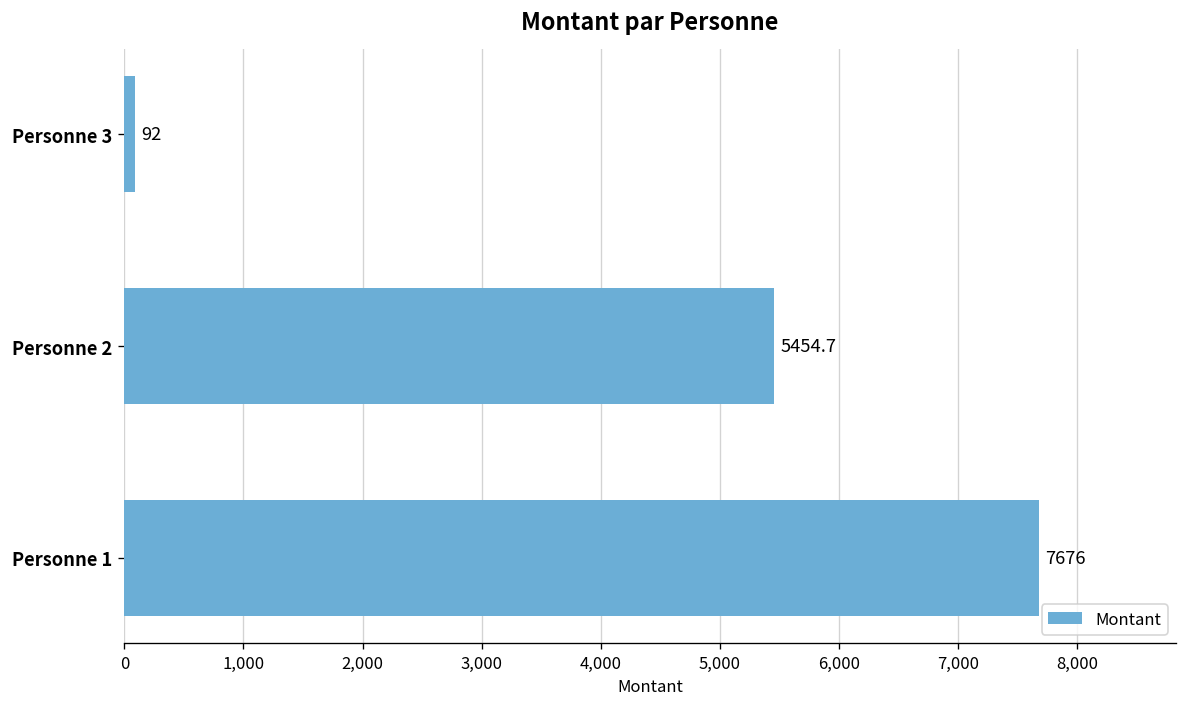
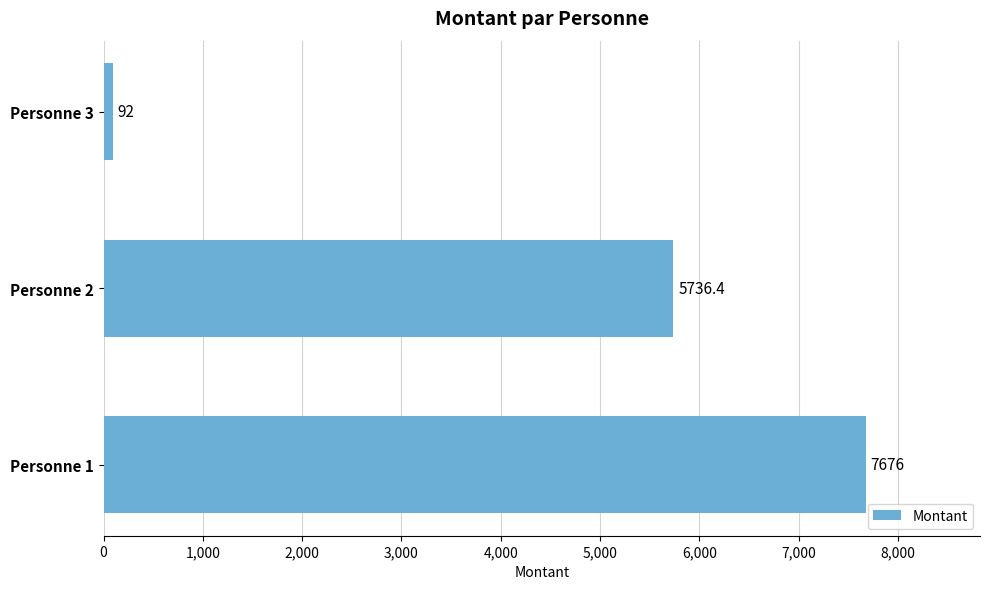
  {
    "Personne 3": 92,
-   "Personne 2": 5454.7,
+   "Personne 2": 5736.4,
    "Personne 1": 7676
  }
